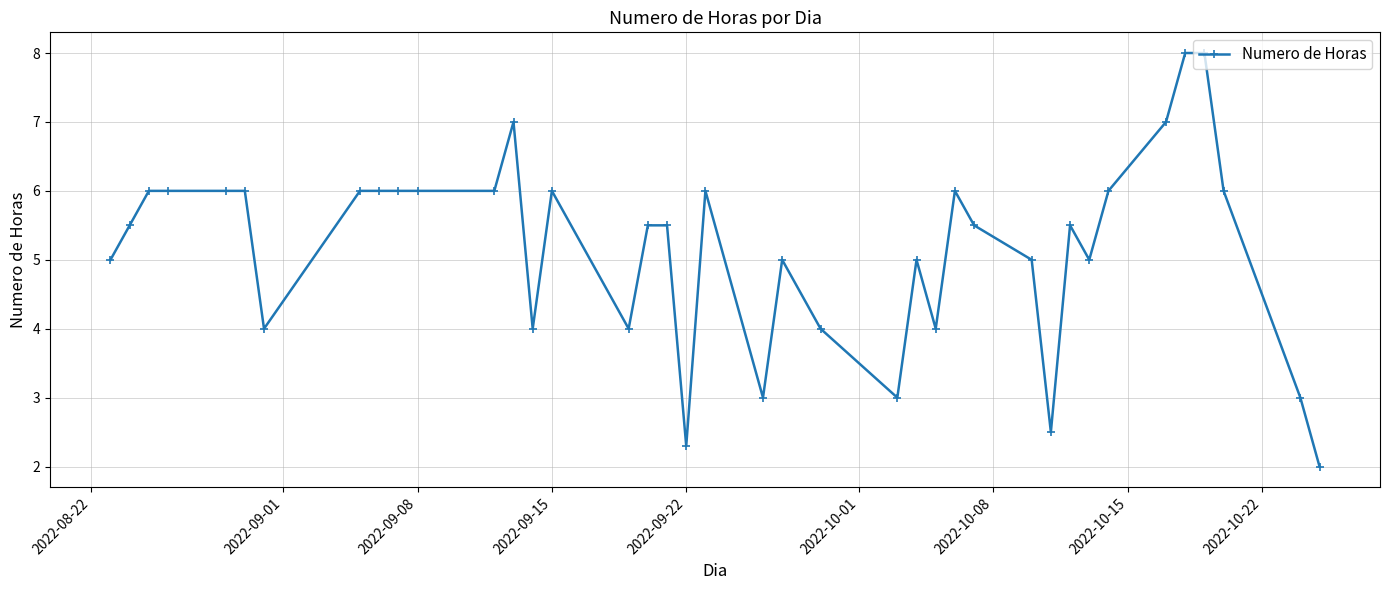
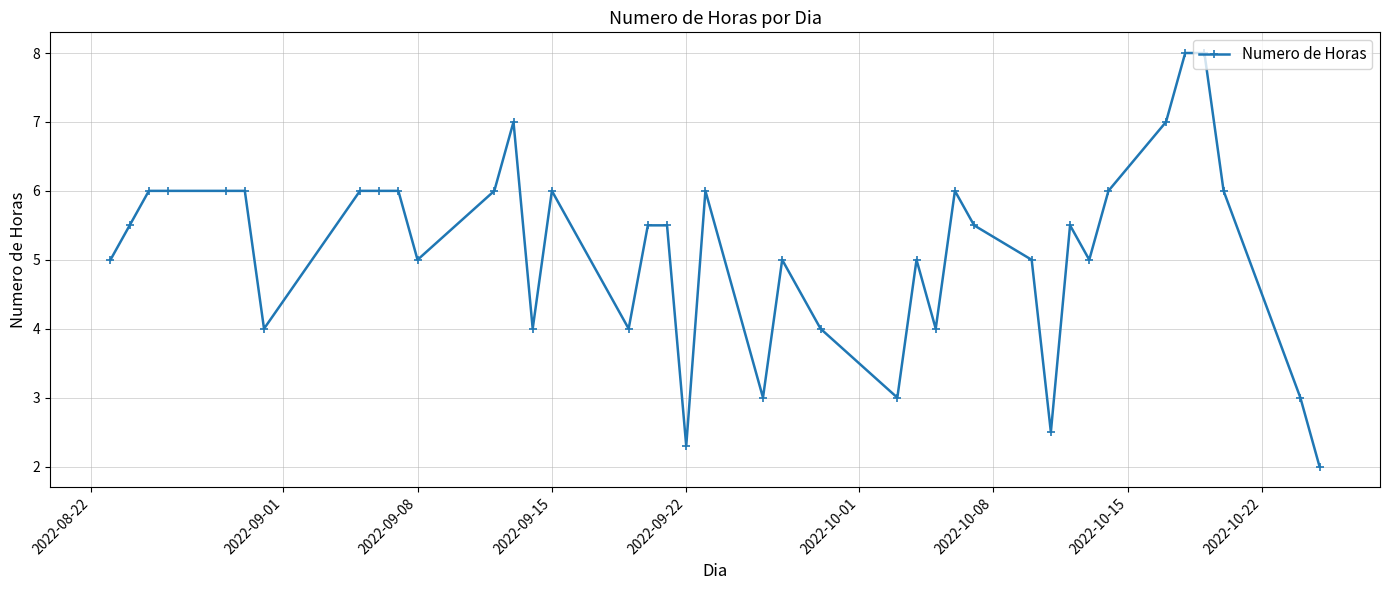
  {
-   "2022-09-08": 6,
+   "2022-09-08": 5,
    "2022-09-15": 6,
    "2022-09-22": 2.3
  }
